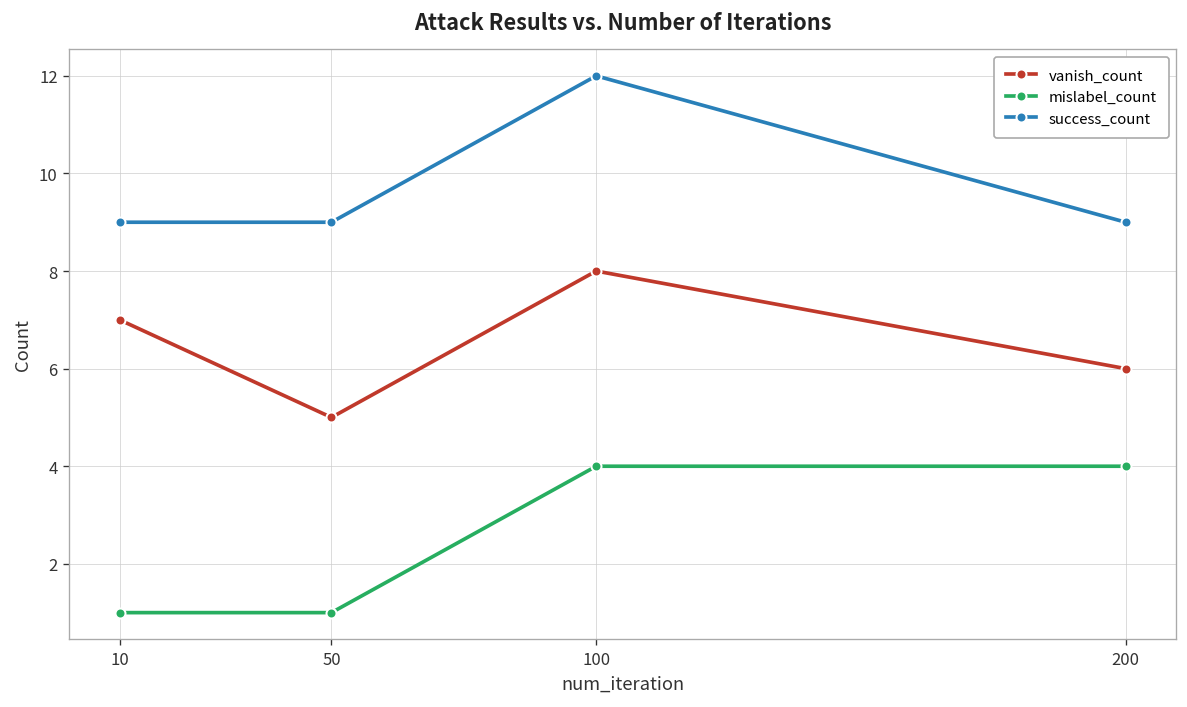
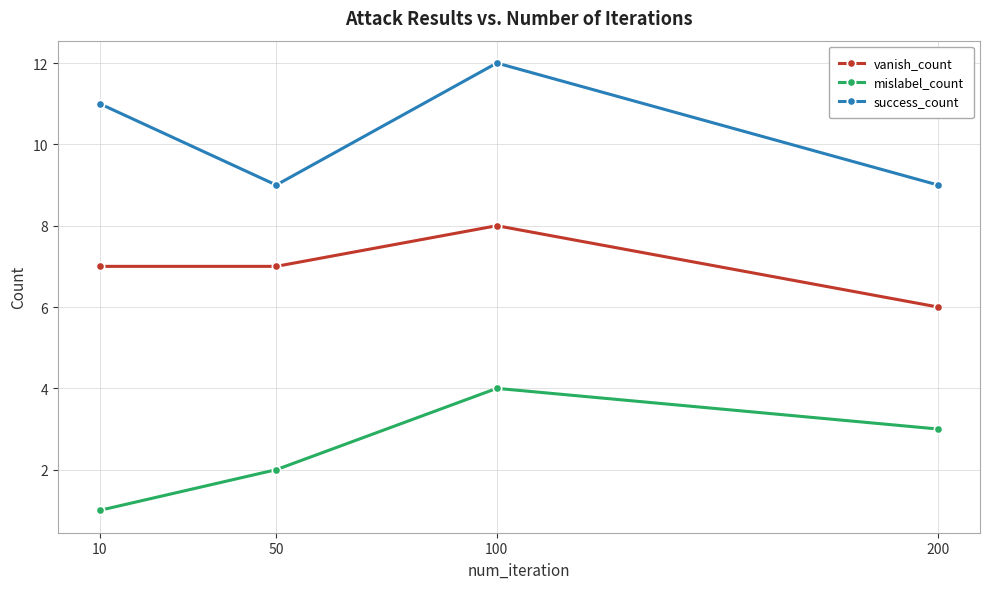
  {
    "vanish_count": {
      "10": 7,
-     "50": 5,
+     "50": 7,
      "100": 8,
      "200": 6
    },
    "mislabel_count": {
      "10": 1,
-     "50": 1,
+     "50": 2,
      "100": 4,
-     "200": 4
+     "200": 3
    },
    "success_count": {
-     "10": 9,
+     "10": 11,
      "50": 9,
      "100": 12,
      "200": 9
    }
  }
